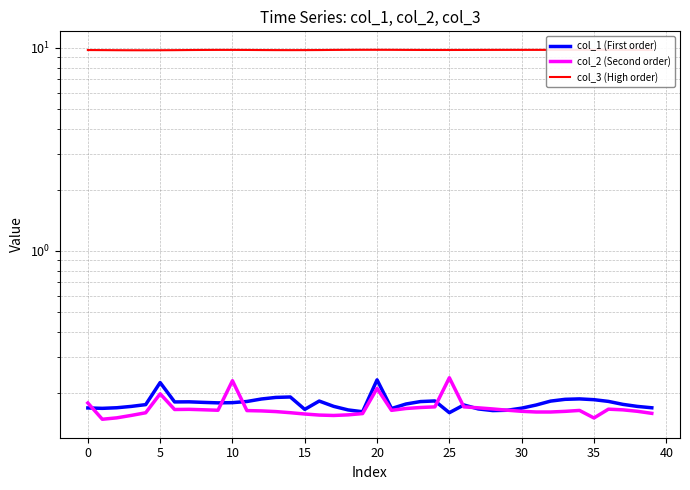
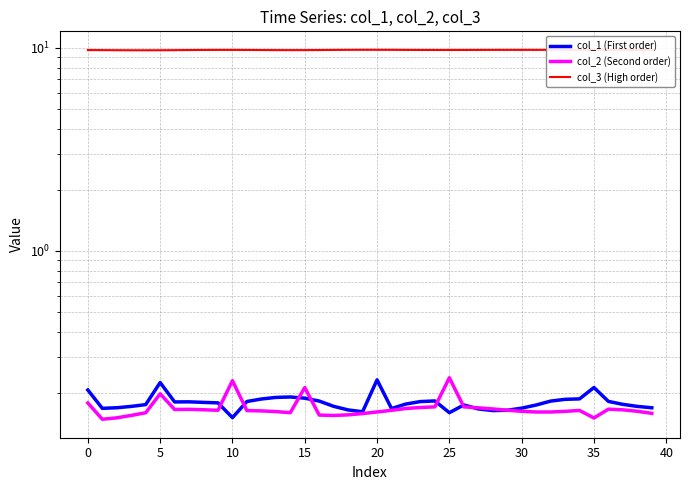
  {
    "col_1 (First order)": {
-     "0": 0.17,
+     "0": 0.21,
      "5": 0.22,
-     "10": 0.18,
-     "15": 0.17,
+     "10": 0.15,
+     "15": 0.19,
      "20": 0.23,
      "25": 0.16,
      "30": 0.17,
-     "35": 0.19
+     "35": 0.21
    },
    "col_2 (Second order)": {
      "0": 0.18,
      "5": 0.20,
      "10": 0.23,
-     "15": 0.16,
-     "20": 0.21,
+     "15": 0.21,
+     "20": 0.16,
      "25": 0.24,
      "30": 0.16,
      "35": 0.15
    },
    "col_3 (High order)": {
      "0": 10,
      "5": 10,
      "10": 10,
      "15": 10,
      "20": 10,
      "25": 10,
      "30": 10
    }
  }
